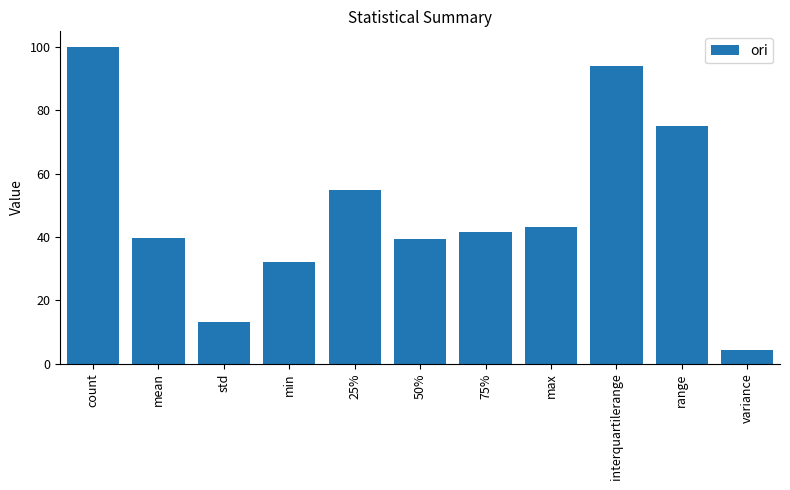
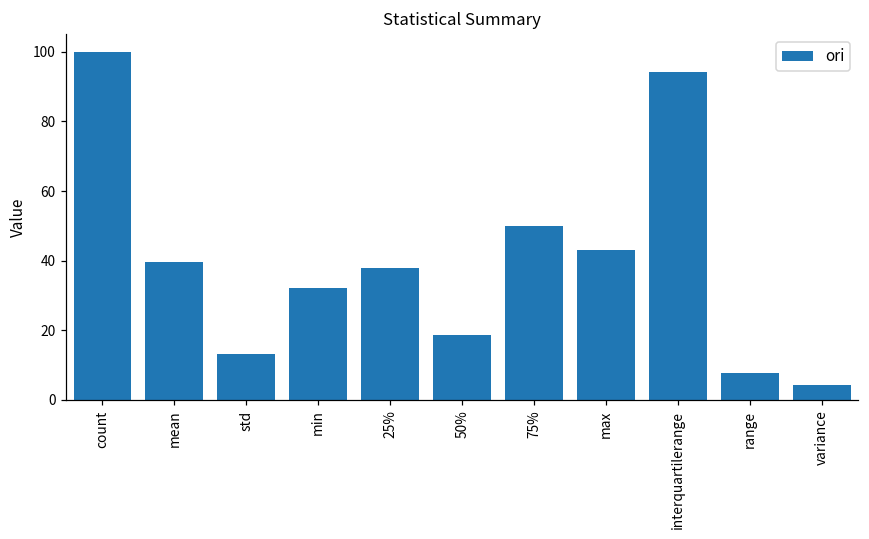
  {
    "count": 100,
    "mean": 40,
    "std": 13,
    "min": 32,
-   "25%": 55,
-   "50%": 39,
-   "75%": 42,
+   "25%": 38,
+   "50%": 19,
+   "75%": 50,
    "max": 43,
    "interquartilerange": 94,
-   "range": 75,
+   "range": 8,
    "variance": 4
  }
